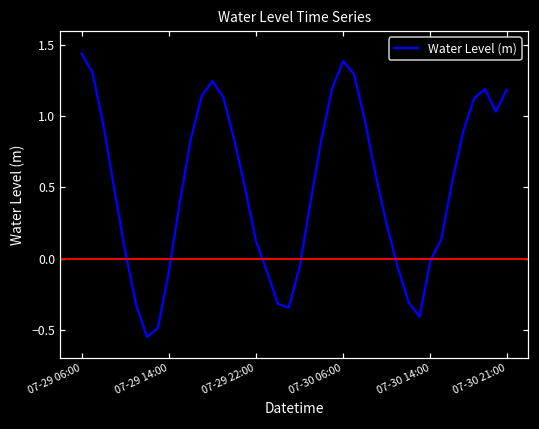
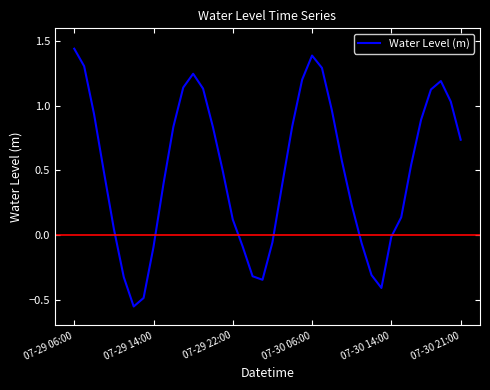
  {
    "07-29 06:00": 1.44,
    "07-29 14:00": -0.09,
    "07-29 22:00": 0.12,
    "07-30 06:00": 1.39,
    "07-30 14:00": -0.01,
-   "07-30 21:00": 1.19
+   "07-30 21:00": 0.74
  }
